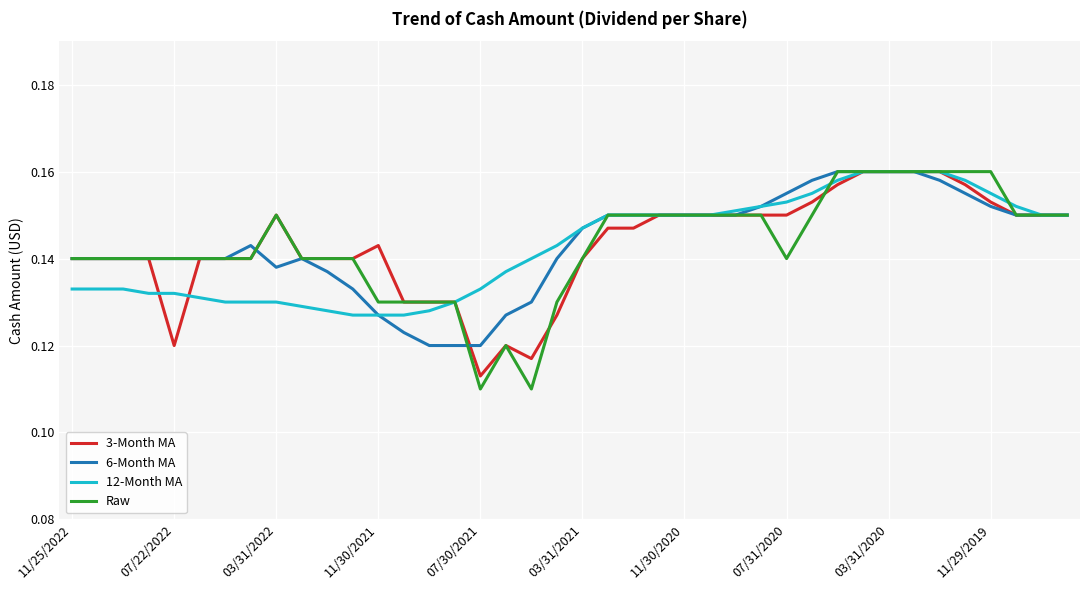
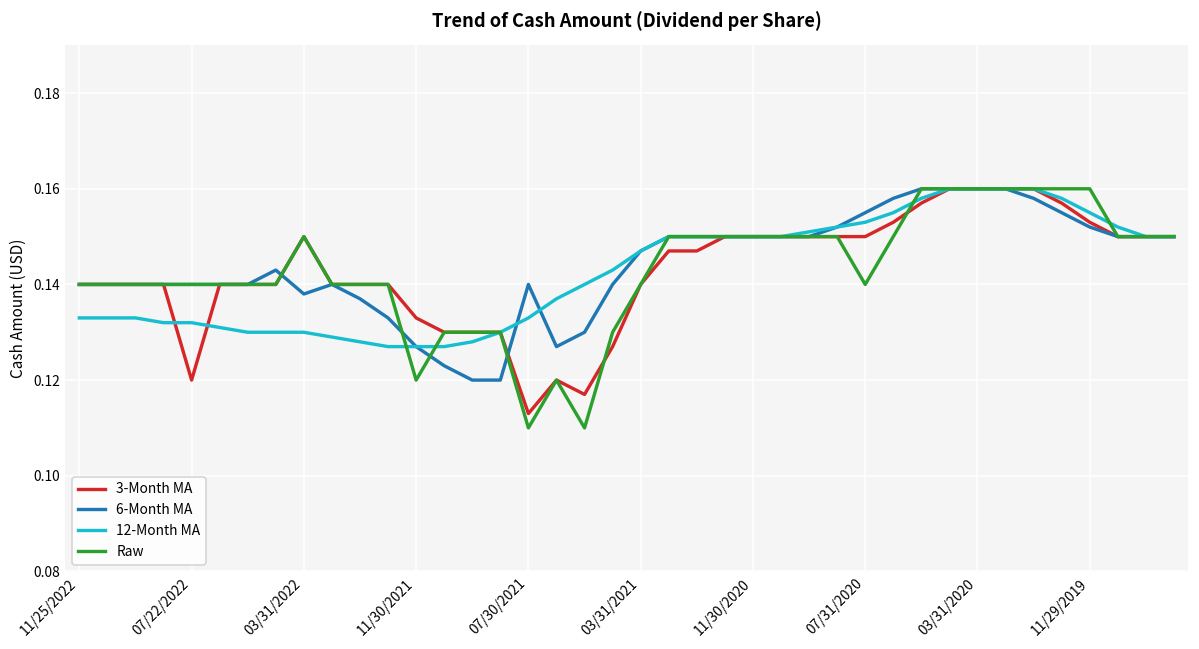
  {
    "3-Month MA": {
      "07/22/2022": 0.120,
-     "11/30/2021": 0.143,
+     "11/30/2021": 0.133,
      "07/30/2021": 0.113,
      "07/31/2020": 0.150,
      "11/29/2019": 0.153
    },
    "6-Month MA": {
      "03/31/2022": 0.138,
-     "07/30/2021": 0.12,
+     "07/30/2021": 0.14,
      "07/31/2020": 0.155,
      "11/29/2019": 0.152
    },
    "12-Month MA": {
      "11/25/2022": 0.133,
      "07/22/2022": 0.132,
      "03/31/2022": 0.130,
      "07/30/2021": 0.133,
      "07/31/2020": 0.153,
      "11/29/2019": 0.155
    },
    "Raw": {
-     "11/30/2021": 0.13,
+     "11/30/2021": 0.12,
      "07/30/2021": 0.11,
      "07/31/2020": 0.14,
      "11/29/2019": 0.16
    }
  }
